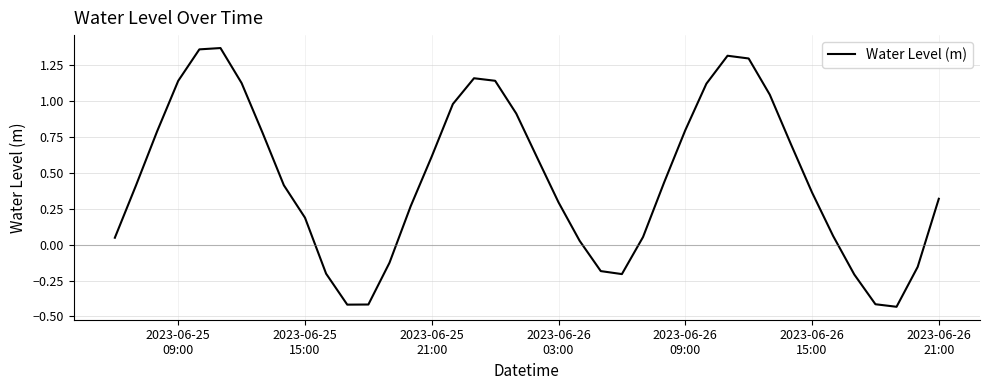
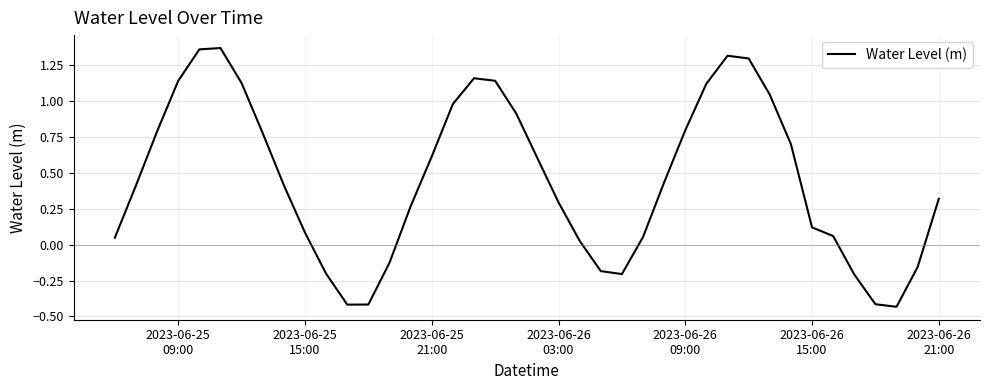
  {
    "2023-06-25 09:00": 1.14,
-   "2023-06-25 15:00": 0.19,
+   "2023-06-25 15:00": 0.08,
    "2023-06-25 21:00": 0.61,
    "2023-06-26 03:00": 0.29,
    "2023-06-26 09:00": 0.80,
-   "2023-06-26 15:00": 0.36,
+   "2023-06-26 15:00": 0.12,
    "2023-06-26 21:00": 0.32
  }
